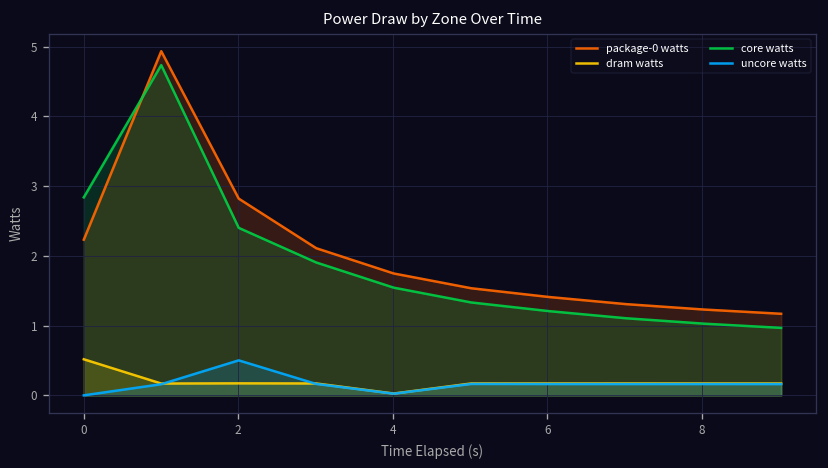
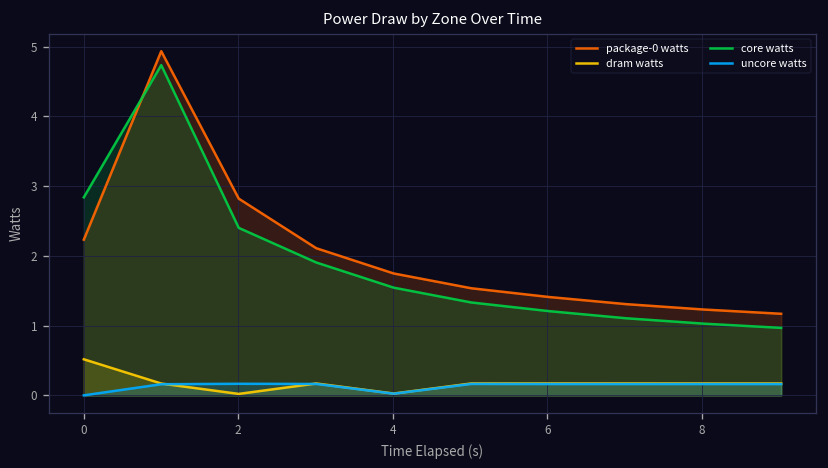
  {
    "package-0 watts": {
      "0": 2.2,
      "2": 2.8,
      "4": 1.7,
      "6": 1.4
    },
    "dram watts": {
      "0": 0.5,
-     "2": 0.2
+     "2": 0.0
    },
    "core watts": {
      "0": 2.8,
      "2": 2.4,
      "4": 1.5,
      "6": 1.2
    },
    "uncore watts": {
      "0": 0.0,
-     "2": 0.5
+     "2": 0.2
    }
  }
